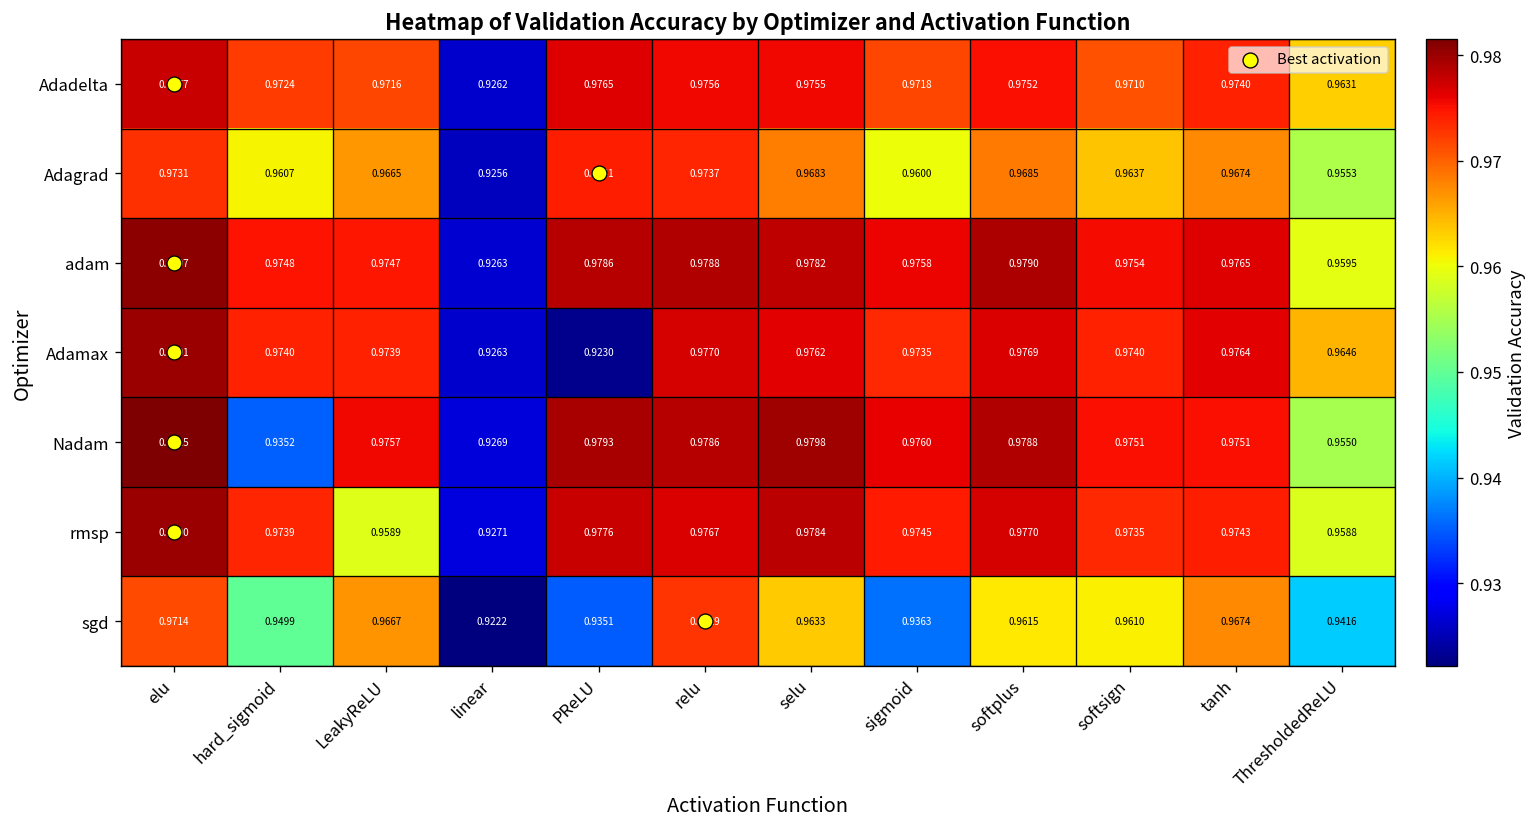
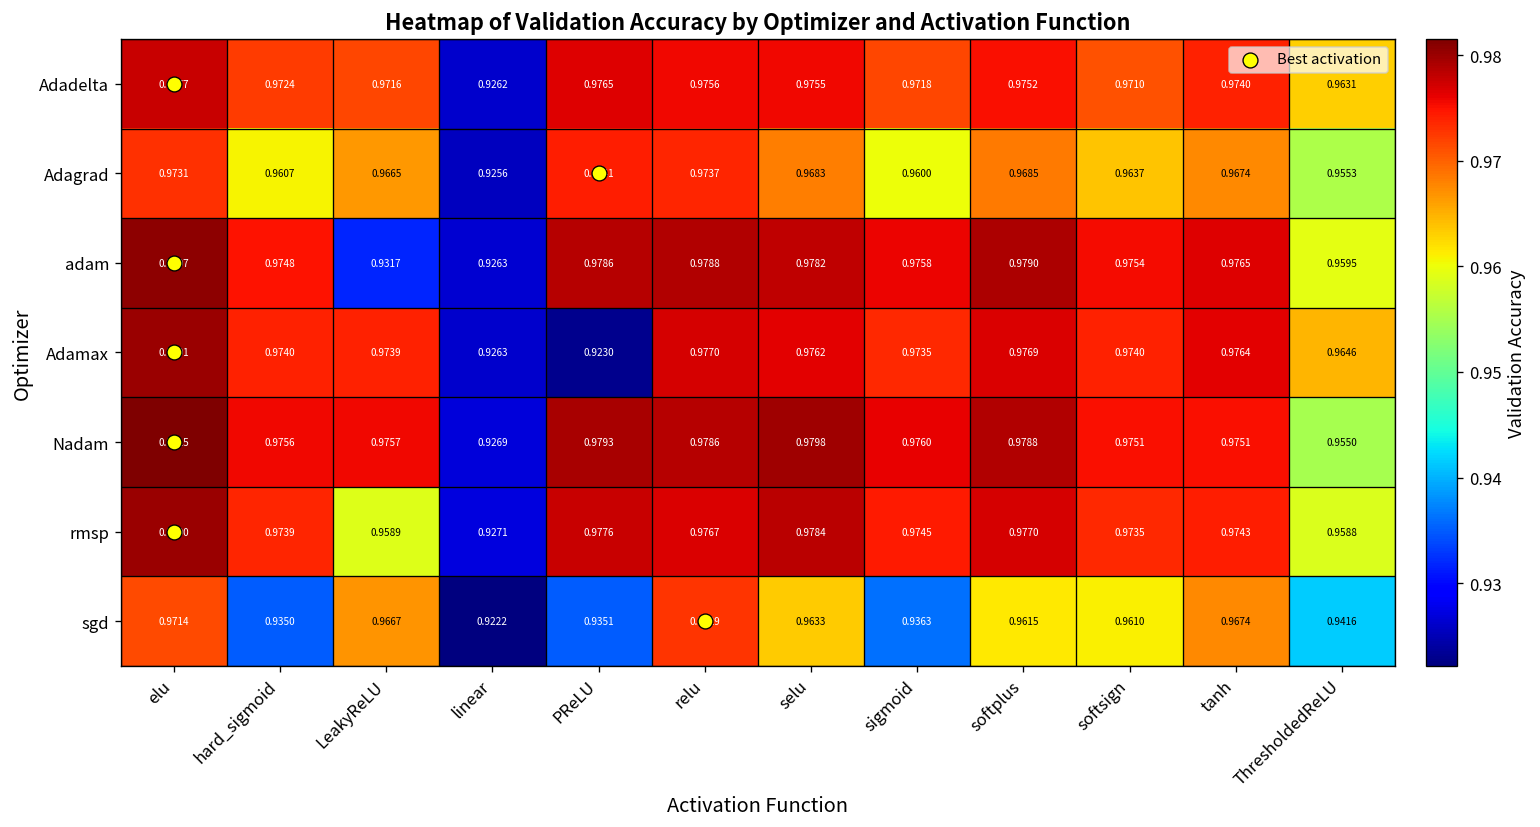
  {
    "Adadelta": {
      "hard_sigmoid": 0.9724,
      "LeakyReLU": 0.9716,
      "linear": 0.9262,
      "PReLU": 0.9765,
      "relu": 0.9756,
      "selu": 0.9755,
      "sigmoid": 0.9718,
      "softplus": 0.9752,
      "softsign": 0.9710,
      "tanh": 0.9740,
      "ThresholdedReLU": 0.9631
    },
    "Adagrad": {
      "elu": 0.9731,
      "hard_sigmoid": 0.9607,
      "LeakyReLU": 0.9665,
      "linear": 0.9256,
      "relu": 0.9737,
      "selu": 0.9683,
      "sigmoid": 0.9600,
      "softplus": 0.9685,
      "softsign": 0.9637,
      "tanh": 0.9674,
      "ThresholdedReLU": 0.9553
    },
    "adam": {
      "hard_sigmoid": 0.9748,
-     "LeakyReLU": 0.9747,
+     "LeakyReLU": 0.9317,
      "linear": 0.9263,
      "PReLU": 0.9786,
      "relu": 0.9788,
      "selu": 0.9782,
      "sigmoid": 0.9758,
      "softplus": 0.9790,
      "softsign": 0.9754,
      "tanh": 0.9765,
      "ThresholdedReLU": 0.9595
    },
    "Adamax": {
      "hard_sigmoid": 0.9740,
      "LeakyReLU": 0.9739,
      "linear": 0.9263,
      "PReLU": 0.9230,
      "relu": 0.9770,
      "selu": 0.9762,
      "sigmoid": 0.9735,
      "softplus": 0.9769,
      "softsign": 0.9740,
      "tanh": 0.9764,
      "ThresholdedReLU": 0.9646
    },
    "Nadam": {
-     "hard_sigmoid": 0.9352,
+     "hard_sigmoid": 0.9756,
      "LeakyReLU": 0.9757,
      "linear": 0.9269,
      "PReLU": 0.9793,
      "relu": 0.9786,
      "selu": 0.9798,
      "sigmoid": 0.9760,
      "softplus": 0.9788,
      "softsign": 0.9751,
      "tanh": 0.9751,
      "ThresholdedReLU": 0.9550
    },
    "rmsp": {
      "hard_sigmoid": 0.9739,
      "LeakyReLU": 0.9589,
      "linear": 0.9271,
      "PReLU": 0.9776,
      "relu": 0.9767,
      "selu": 0.9784,
      "sigmoid": 0.9745,
      "softplus": 0.9770,
      "softsign": 0.9735,
      "tanh": 0.9743,
      "ThresholdedReLU": 0.9588
    },
    "sgd": {
      "elu": 0.9714,
-     "hard_sigmoid": 0.9499,
+     "hard_sigmoid": 0.9350,
      "LeakyReLU": 0.9667,
      "linear": 0.9222,
      "PReLU": 0.9351,
      "selu": 0.9633,
      "sigmoid": 0.9363,
      "softplus": 0.9615,
      "softsign": 0.9610,
      "tanh": 0.9674,
      "ThresholdedReLU": 0.9416
    }
  }
